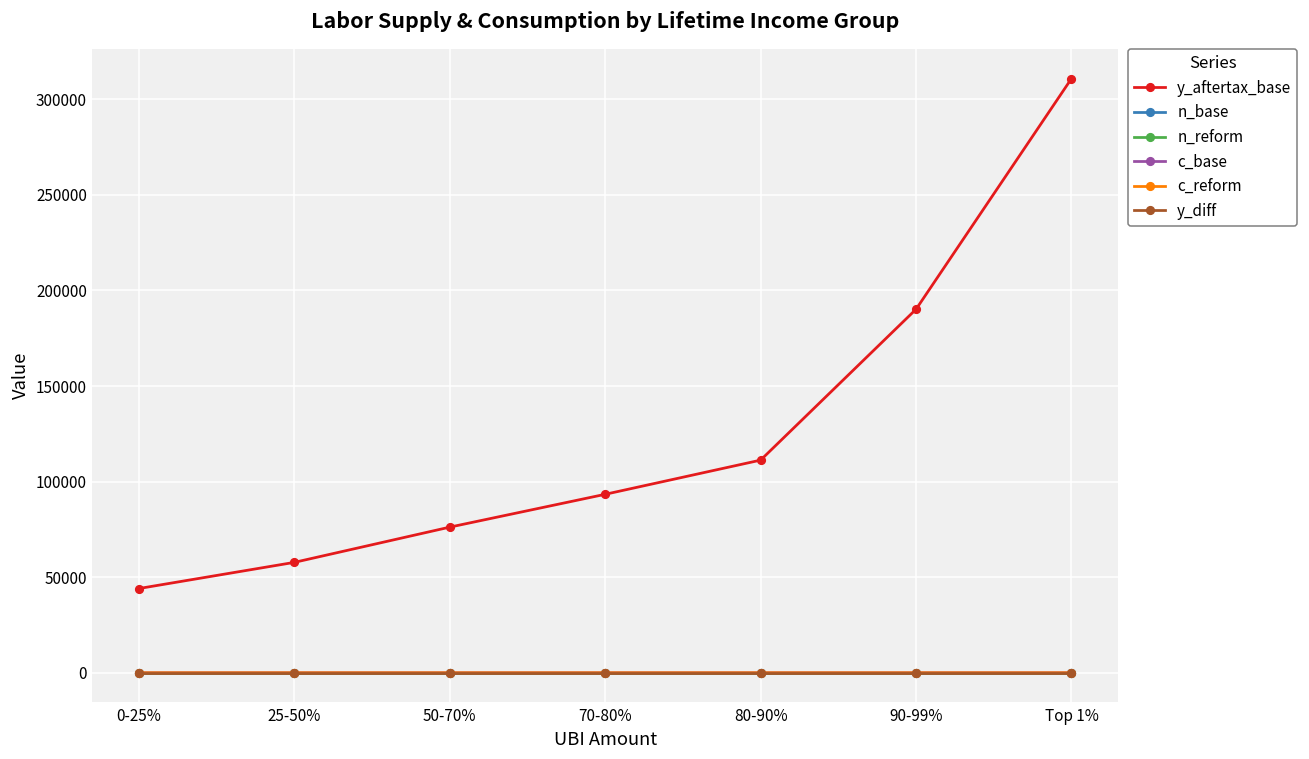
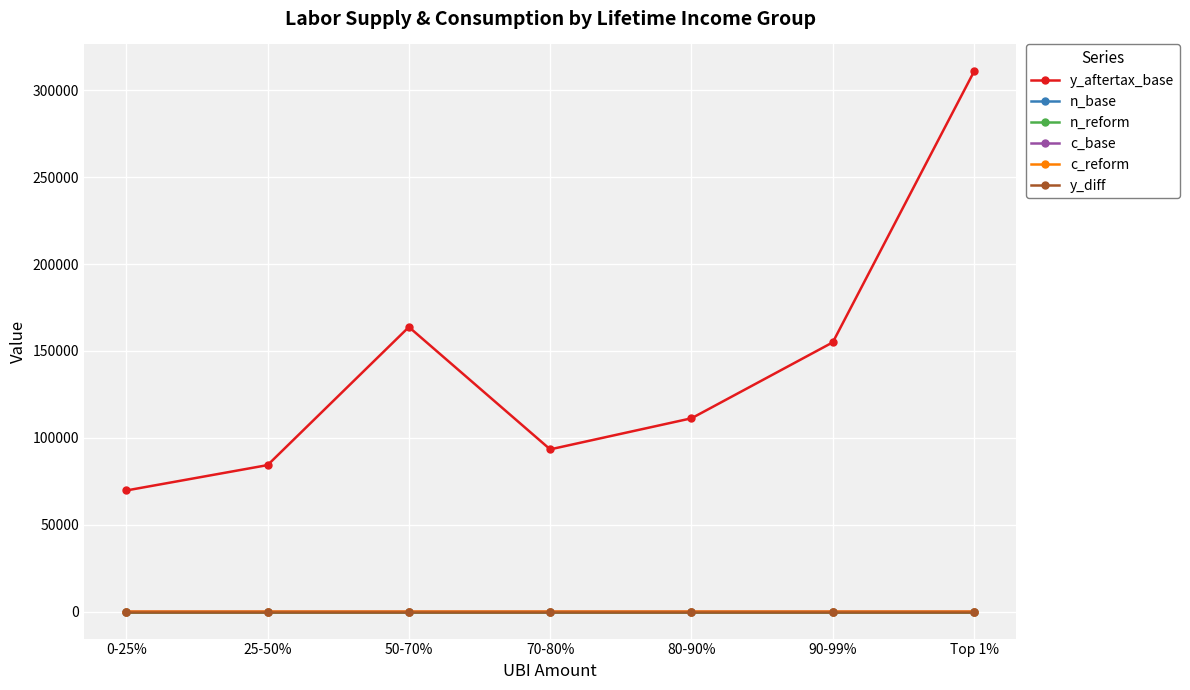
  {
    "y_aftertax_base": {
-     "0-25%": 44000,
-     "25-50%": 58000,
-     "50-70%": 76000,
+     "0-25%": 70000,
+     "25-50%": 84000,
+     "50-70%": 164000,
      "70-80%": 93000,
      "80-90%": 111000,
-     "90-99%": 190000,
+     "90-99%": 155000,
      "Top 1%": 311000
    },
    "y_diff": {
      "0-25%": 0,
      "25-50%": 0,
      "50-70%": 0,
      "70-80%": 0,
      "80-90%": 0,
      "90-99%": 0,
      "Top 1%": 0
    }
  }
